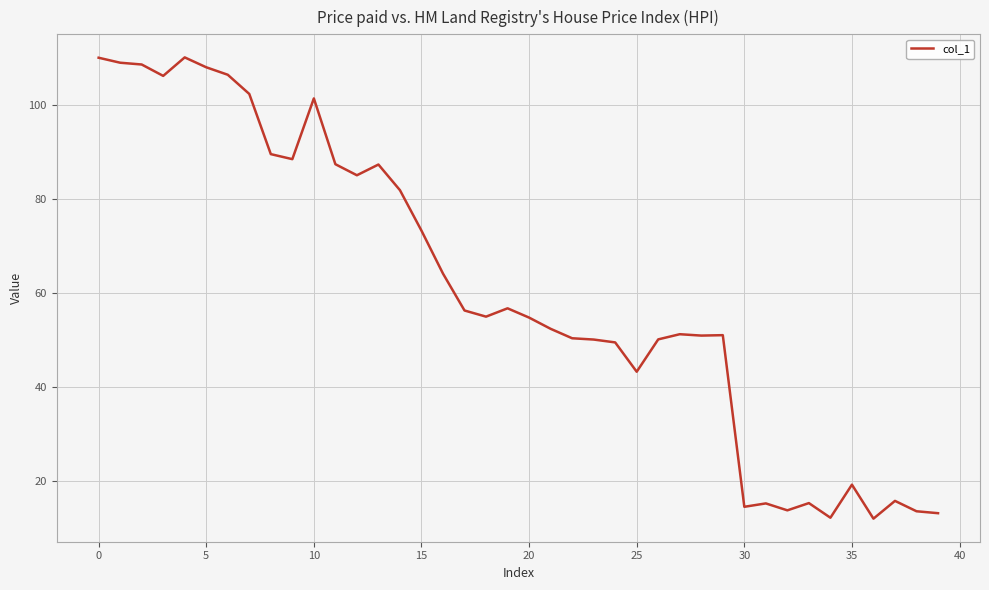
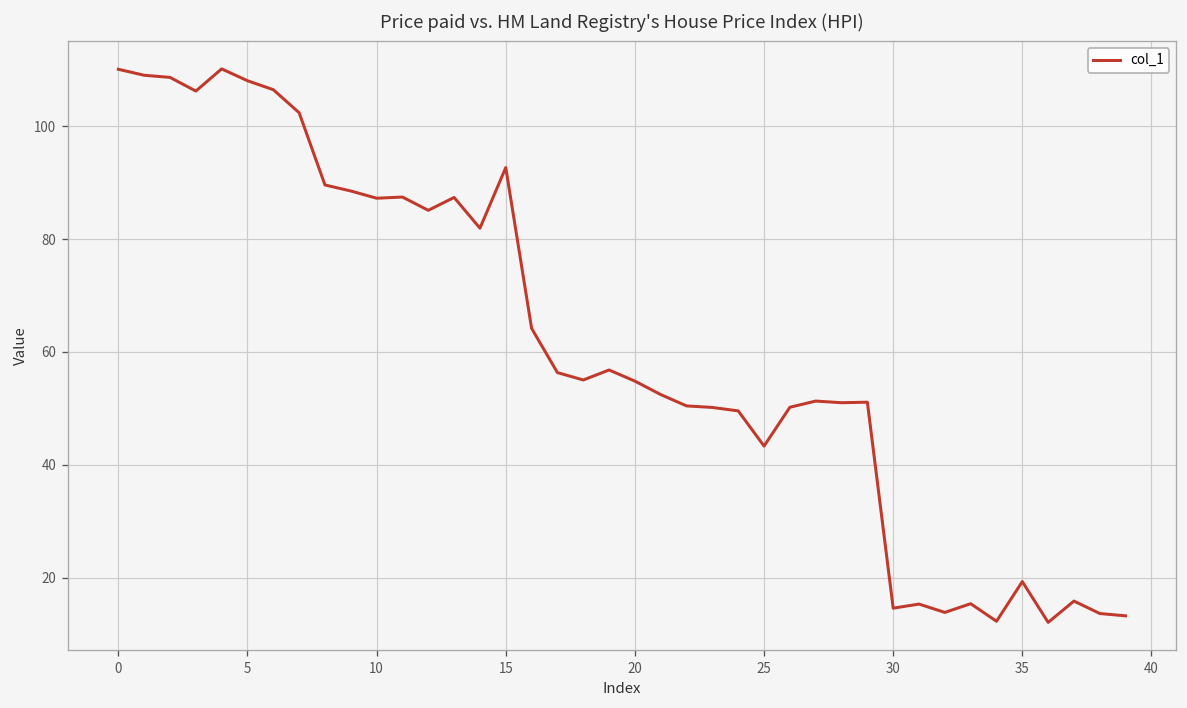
  {
    "0": 110,
    "5": 108,
-   "10": 101,
-   "15": 73,
+   "10": 87,
+   "15": 93,
    "20": 55,
    "25": 43,
    "30": 15,
    "35": 19
  }
